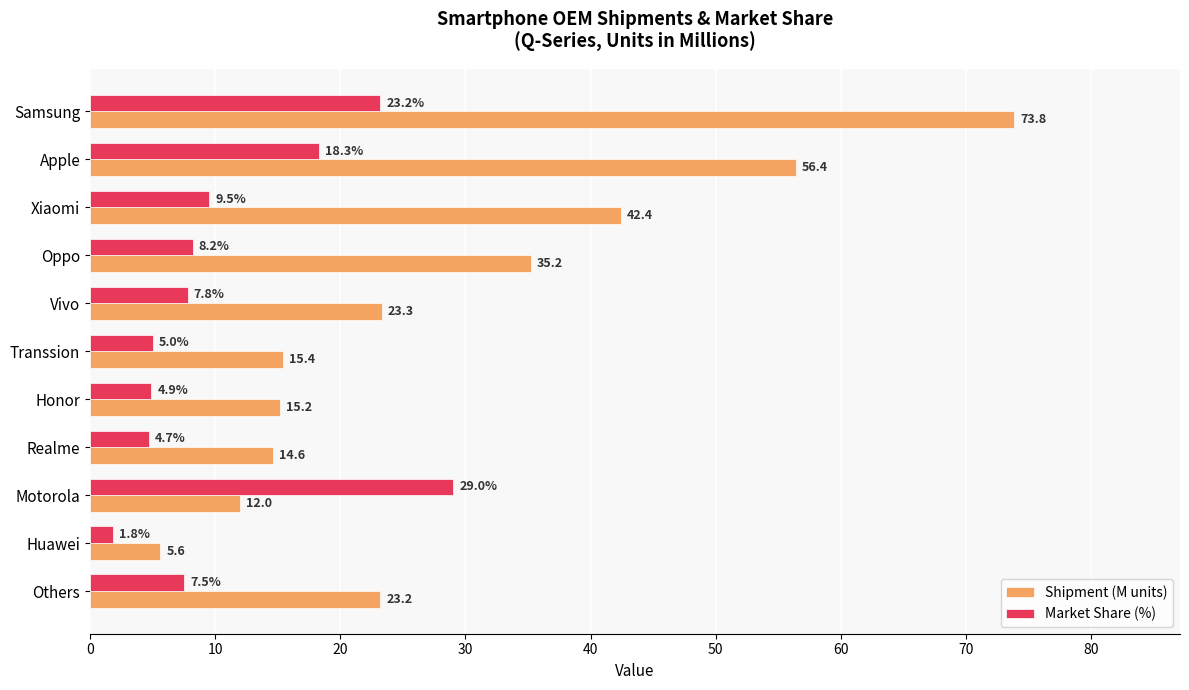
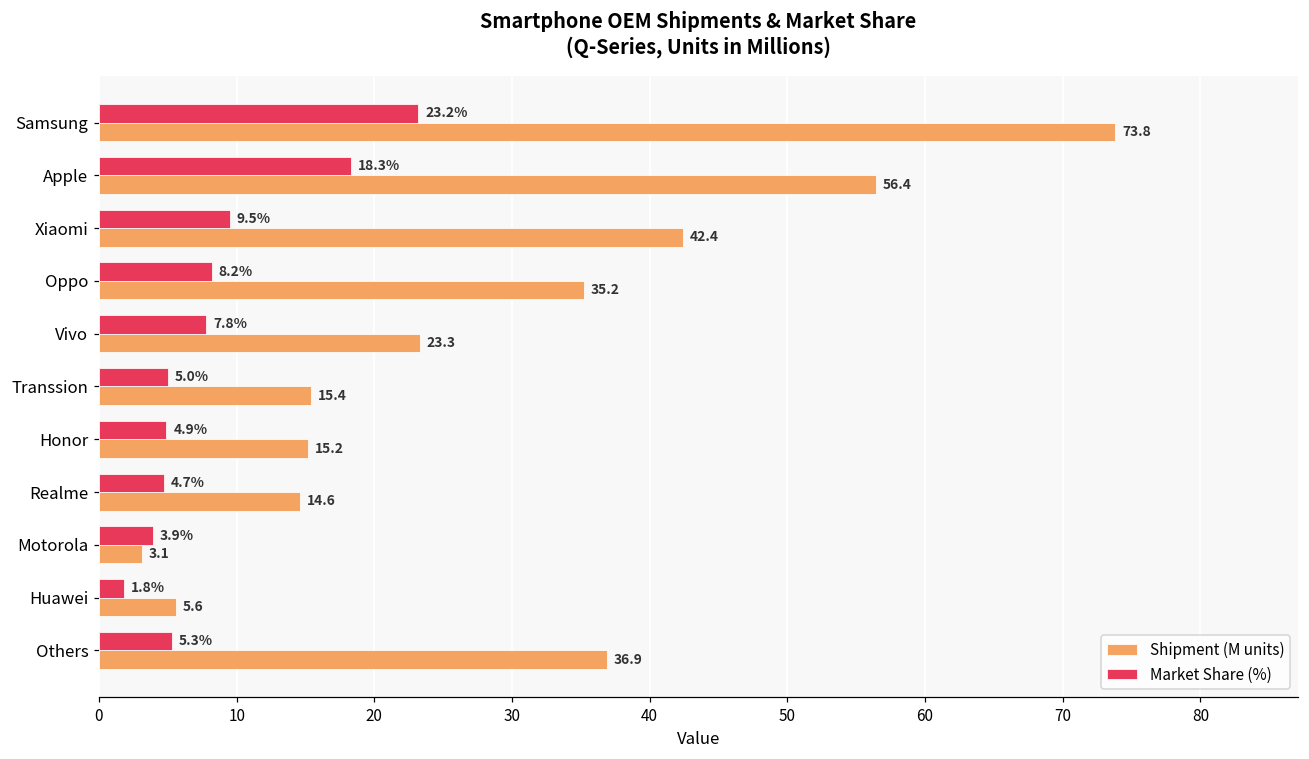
  {
    "Shipment (M units)": {
      "Samsung": "73.8",
      "Apple": "56.4",
      "Xiaomi": "42.4",
      "Oppo": "35.2",
      "Vivo": "23.3",
      "Transsion": "15.4",
      "Honor": "15.2",
      "Realme": "14.6",
-     "Motorola": "12.0",
+     "Motorola": "3.1",
      "Huawei": "5.6",
-     "Others": "23.2"
+     "Others": "36.9"
    },
    "Market Share (%)": {
      "Samsung": "23.2%",
      "Apple": "18.3%",
      "Xiaomi": "9.5%",
      "Oppo": "8.2%",
      "Vivo": "7.8%",
      "Transsion": "5.0%",
      "Honor": "4.9%",
      "Realme": "4.7%",
-     "Motorola": "29.0%",
+     "Motorola": "3.9%",
      "Huawei": "1.8%",
-     "Others": "7.5%"
+     "Others": "5.3%"
    }
  }
